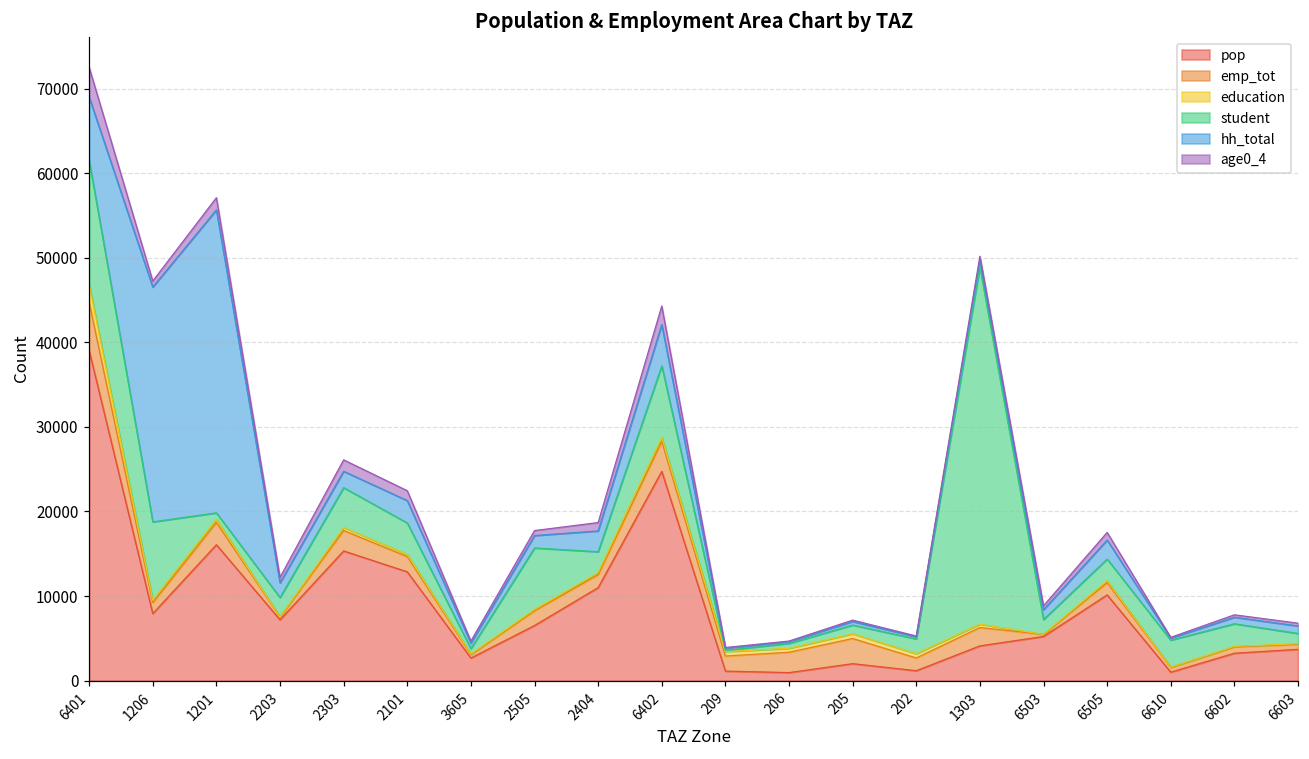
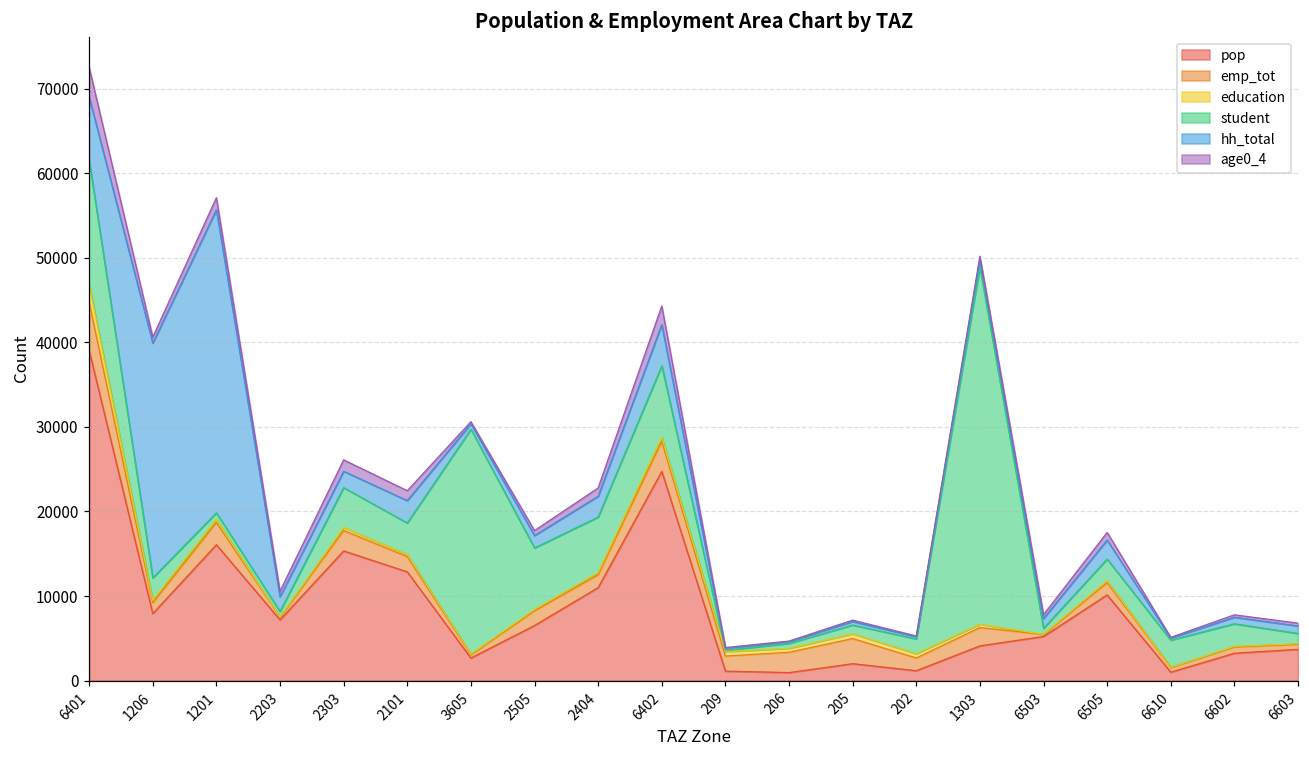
  {
    "education": {
      "6401": 2000,
      "1201": 0,
      "2303": 0,
      "6402": 0,
      "206": 0,
      "205": 1000,
      "202": 1000,
      "1303": 0
    },
    "student": {
      "6401": 15000,
-     "1206": 9000,
+     "1206": 3000,
      "1201": 1000,
-     "2203": 2000,
+     "2203": 1000,
      "2303": 5000,
      "2101": 4000,
-     "3605": 1000,
+     "3605": 27000,
      "2505": 7000,
-     "2404": 2000,
+     "2404": 7000,
      "6402": 8000,
      "205": 1000,
      "1303": 42000,
-     "6503": 2000,
+     "6503": 1000,
      "6505": 3000,
      "6602": 3000,
      "6603": 1000
    },
    "hh_total": {
      "6401": 8000,
      "1206": 28000,
      "1201": 36000,
      "2203": 2000,
      "2303": 2000,
      "2101": 3000,
      "2505": 1000,
      "2404": 2000,
      "6402": 5000,
      "1303": 1000,
      "6503": 1000,
      "6505": 2000
    },
    "age0_4": {
      "6401": 4000,
      "1206": 1000,
      "1201": 1000,
      "2203": 1000,
      "2303": 1000,
      "2101": 1000,
      "2505": 1000,
      "2404": 1000,
      "6402": 2000,
      "1303": 0,
      "6503": 0,
      "6505": 1000
    }
  }
